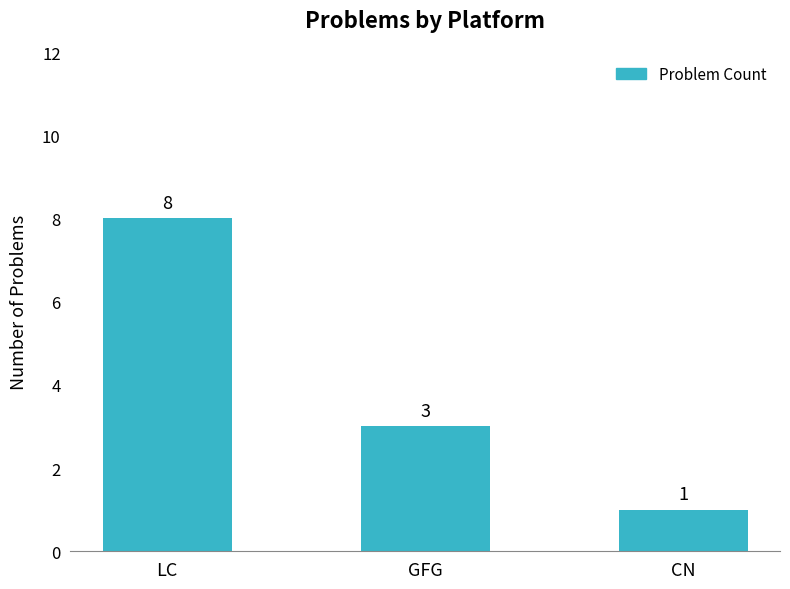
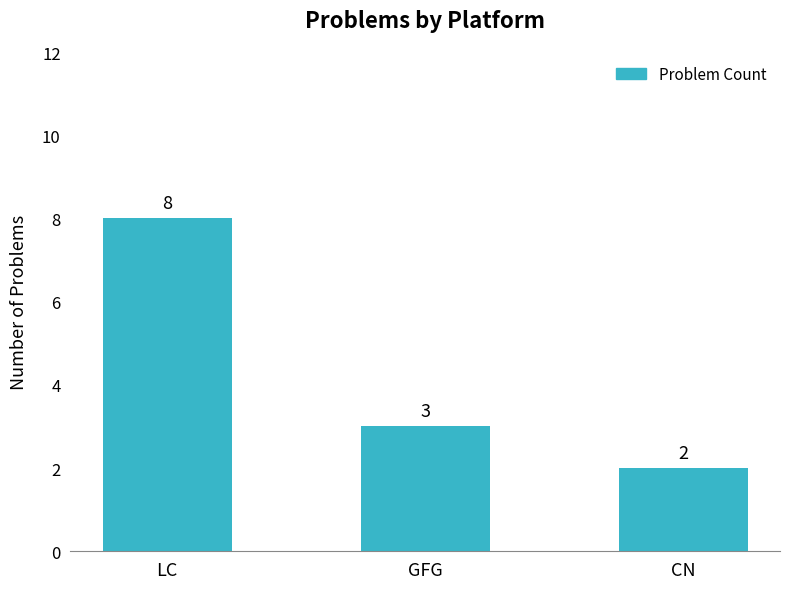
  {
    "LC": 8,
    "GFG": 3,
-   "CN": 1
+   "CN": 2
  }
